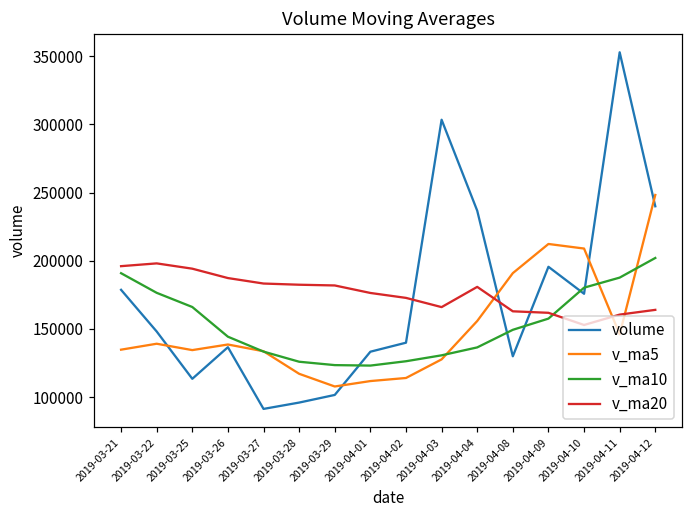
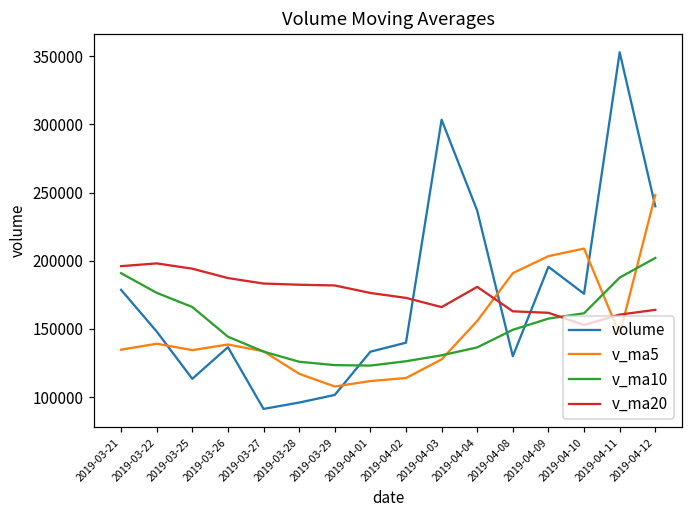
  {
    "volume": {
      "2019-03-21": 179000,
      "2019-03-22": 148000,
      "2019-03-25": 113000,
      "2019-03-27": 91000,
      "2019-03-28": 96000,
      "2019-03-29": 102000,
      "2019-04-01": 133000,
      "2019-04-02": 140000,
      "2019-04-03": 303000,
      "2019-04-04": 237000,
      "2019-04-08": 130000,
      "2019-04-09": 196000,
      "2019-04-10": 176000,
      "2019-04-11": 353000,
      "2019-04-12": 240000
    },
    "v_ma5": {
      "2019-03-21": 135000,
      "2019-03-22": 139000,
      "2019-03-25": 135000,
      "2019-03-28": 117000,
      "2019-03-29": 108000,
      "2019-04-01": 112000,
      "2019-04-02": 114000,
      "2019-04-03": 128000,
      "2019-04-04": 156000,
      "2019-04-08": 191000,
-     "2019-04-09": 212000,
+     "2019-04-09": 203000,
      "2019-04-10": 209000,
      "2019-04-12": 248000
    },
    "v_ma10": {
      "2019-03-21": 191000,
      "2019-03-22": 177000,
      "2019-03-25": 166000,
      "2019-03-26": 144000,
      "2019-03-28": 126000,
      "2019-03-29": 124000,
      "2019-04-01": 123000,
      "2019-04-02": 126000,
      "2019-04-03": 131000,
      "2019-04-04": 137000,
      "2019-04-08": 149000,
      "2019-04-09": 158000,
-     "2019-04-10": 180000,
+     "2019-04-10": 162000,
      "2019-04-11": 188000,
      "2019-04-12": 202000
    },
    "v_ma20": {
      "2019-03-21": 196000,
      "2019-03-22": 198000,
      "2019-03-25": 194000,
      "2019-03-26": 187000,
      "2019-03-27": 183000,
      "2019-03-28": 182000,
      "2019-03-29": 182000,
      "2019-04-01": 176000,
      "2019-04-02": 173000,
      "2019-04-03": 166000,
      "2019-04-04": 181000,
      "2019-04-08": 163000,
      "2019-04-09": 162000,
      "2019-04-11": 161000,
      "2019-04-12": 164000
    }
  }
